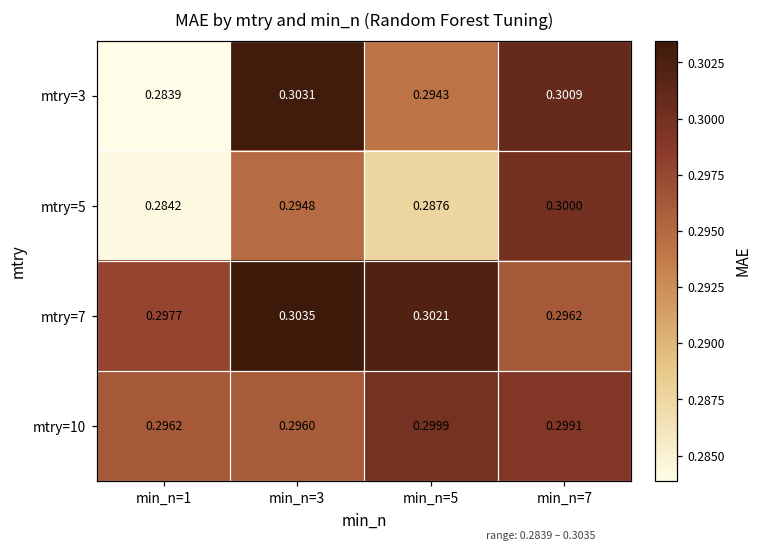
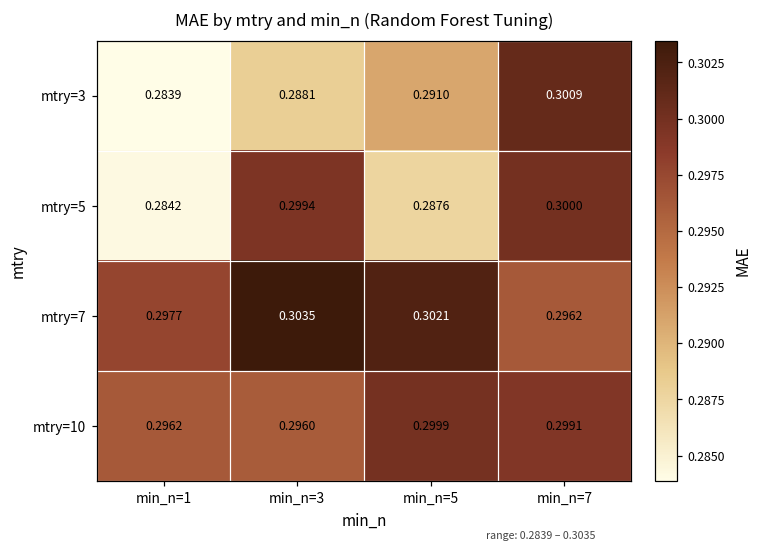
  {
    "mtry=3": {
      "min_n=1": 0.2839,
-     "min_n=3": 0.3031,
-     "min_n=5": 0.2943,
+     "min_n=3": 0.2881,
+     "min_n=5": 0.2910,
      "min_n=7": 0.3009
    },
    "mtry=5": {
      "min_n=1": 0.2842,
-     "min_n=3": 0.2948,
+     "min_n=3": 0.2994,
      "min_n=5": 0.2876,
      "min_n=7": 0.3000
    },
    "mtry=7": {
      "min_n=1": 0.2977,
      "min_n=3": 0.3035,
      "min_n=5": 0.3021,
      "min_n=7": 0.2962
    },
    "mtry=10": {
      "min_n=1": 0.2962,
      "min_n=3": 0.2960,
      "min_n=5": 0.2999,
      "min_n=7": 0.2991
    }
  }
